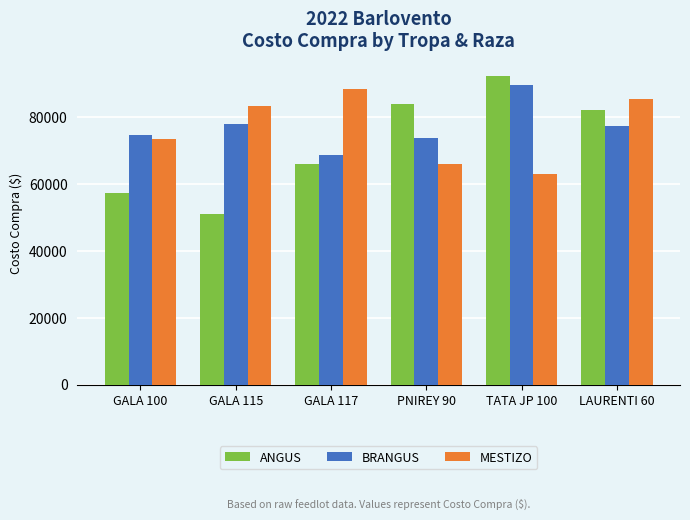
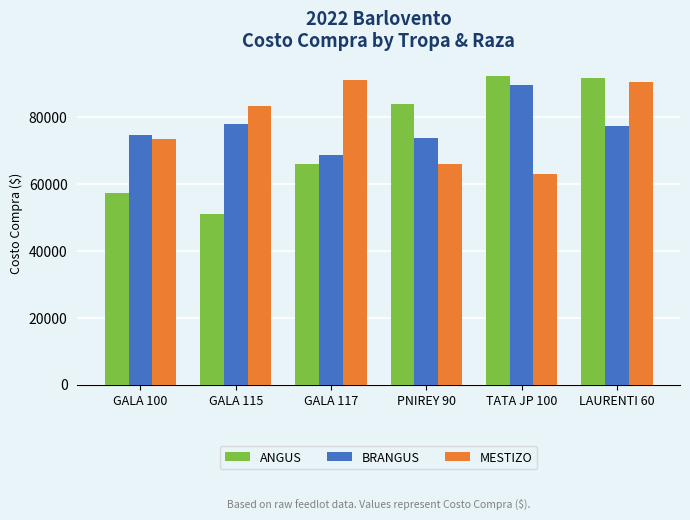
  {
    "ANGUS": {
      "GALA 100": 57000,
      "GALA 115": 51000,
      "GALA 117": 66000,
      "PNIREY 90": 84000,
      "TATA JP 100": 92000,
-     "LAURENTI 60": 82000
+     "LAURENTI 60": 92000
    },
    "BRANGUS": {
      "GALA 100": 74000,
      "GALA 115": 78000,
      "GALA 117": 69000,
      "PNIREY 90": 74000,
      "TATA JP 100": 89000,
      "LAURENTI 60": 77000
    },
    "MESTIZO": {
      "GALA 100": 74000,
      "GALA 115": 83000,
-     "GALA 117": 88000,
+     "GALA 117": 91000,
      "PNIREY 90": 66000,
      "TATA JP 100": 63000,
-     "LAURENTI 60": 85000
+     "LAURENTI 60": 91000
    }
  }
